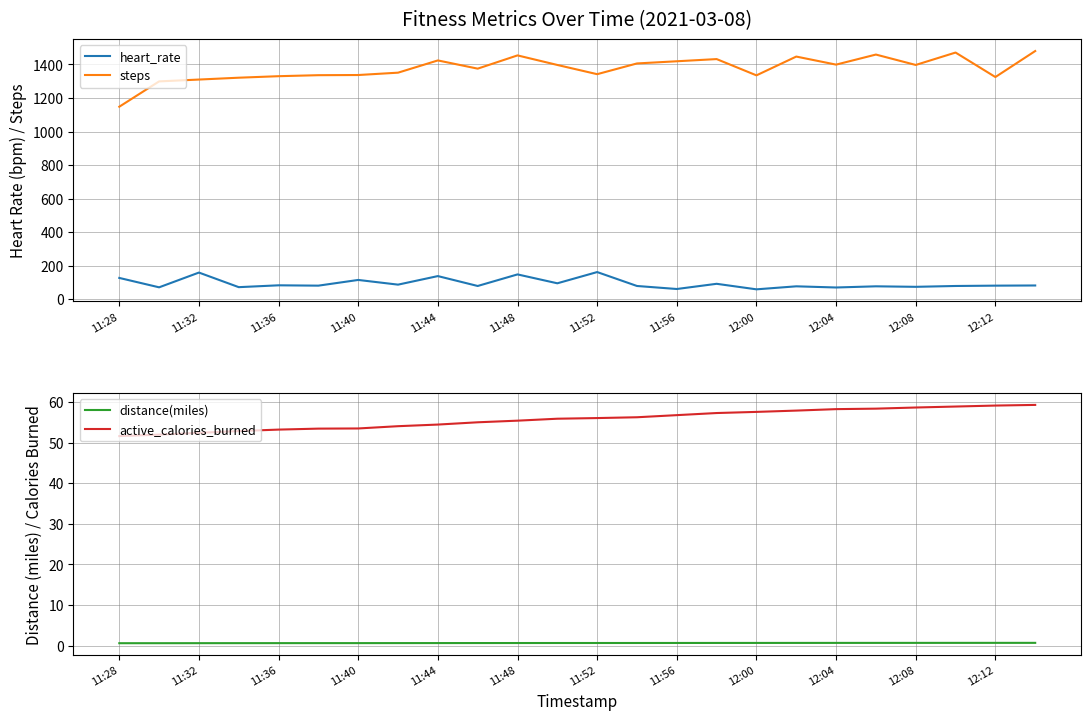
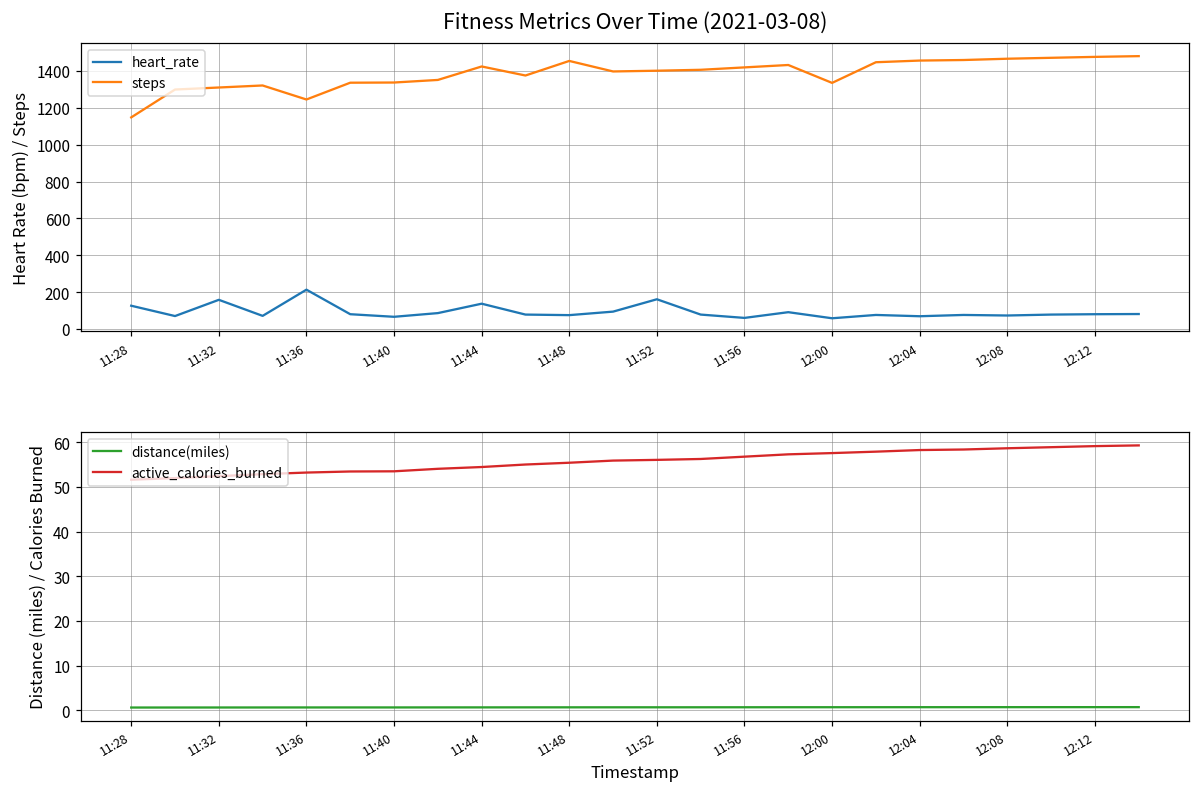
  {
    "Fitness Metrics Over Time (2021-03-08)": {
      "heart_rate": {
        "11:28": 130,
        "11:32": 160,
-       "11:36": 80,
-       "11:40": 120,
+       "11:36": 210,
+       "11:40": 70,
        "11:44": 140,
-       "11:48": 150,
+       "11:48": 80,
        "11:52": 160,
        "11:56": 60,
        "12:00": 60,
        "12:04": 70,
        "12:08": 70,
        "12:12": 80
      },
      "steps": {
        "11:28": 1150,
        "11:32": 1310,
-       "11:36": 1330,
+       "11:36": 1250,
        "11:40": 1340,
        "11:44": 1420,
        "11:48": 1450,
-       "11:52": 1340,
+       "11:52": 1400,
        "11:56": 1420,
        "12:00": 1340,
-       "12:04": 1400,
-       "12:08": 1400,
-       "12:12": 1330
+       "12:04": 1460,
+       "12:08": 1470,
+       "12:12": 1480
      }
    }
  }
